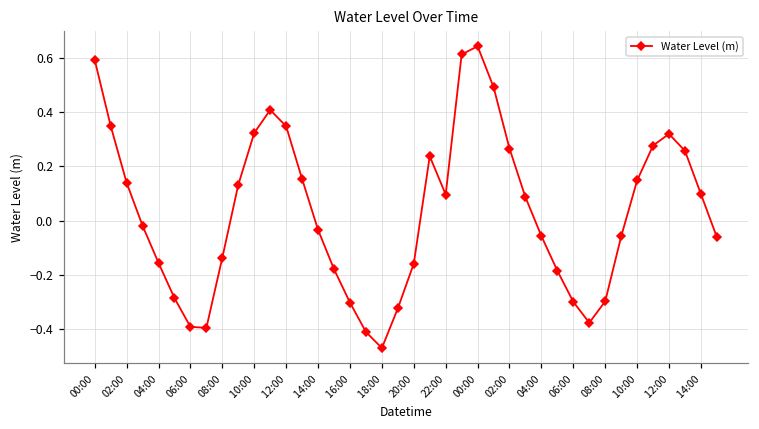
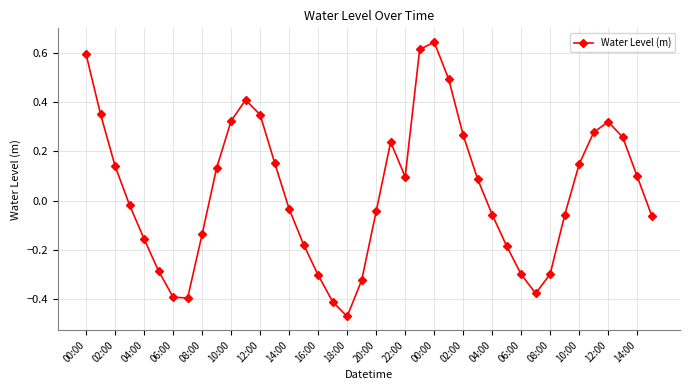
  {
    "16:00": -0.30,
    "18:00": -0.47,
-   "20:00": -0.16,
+   "20:00": -0.04,
    "22:00": 0.10
  }
